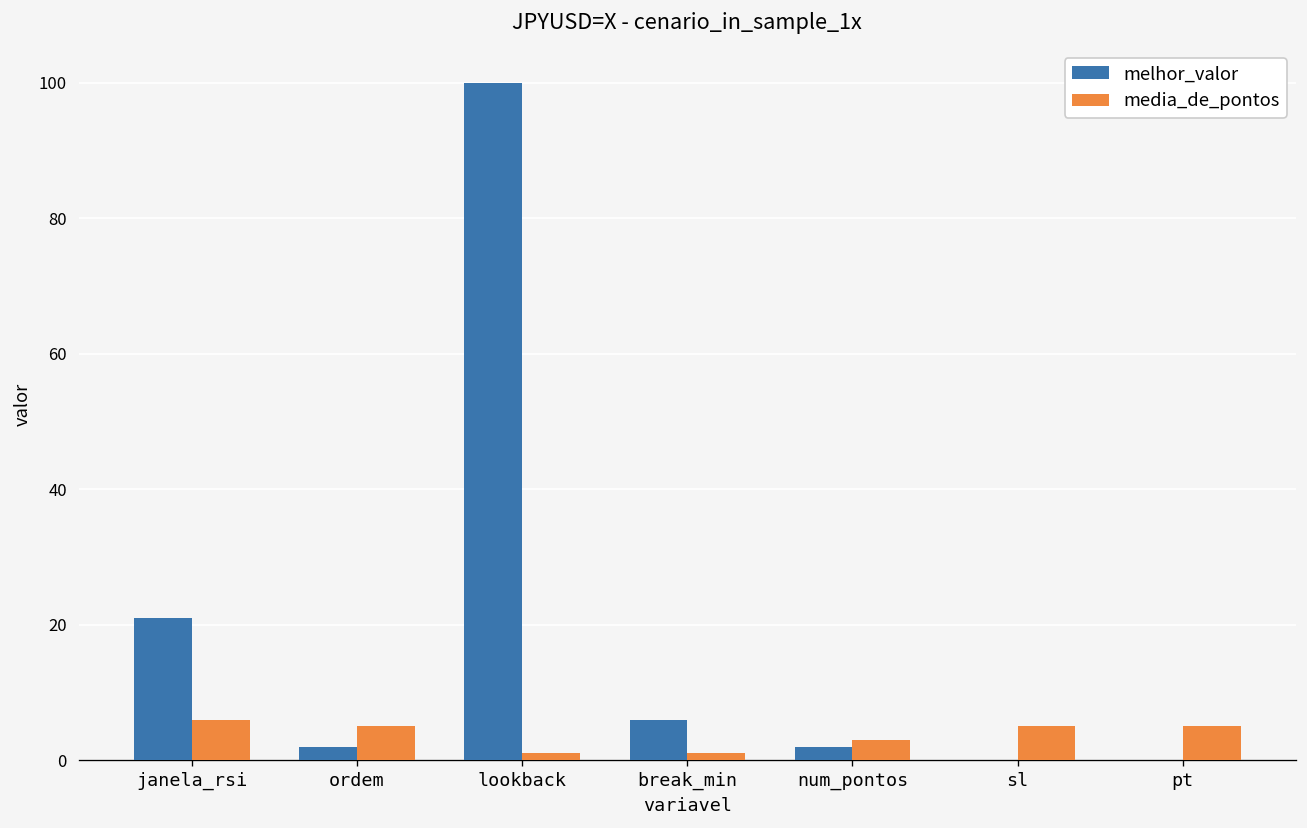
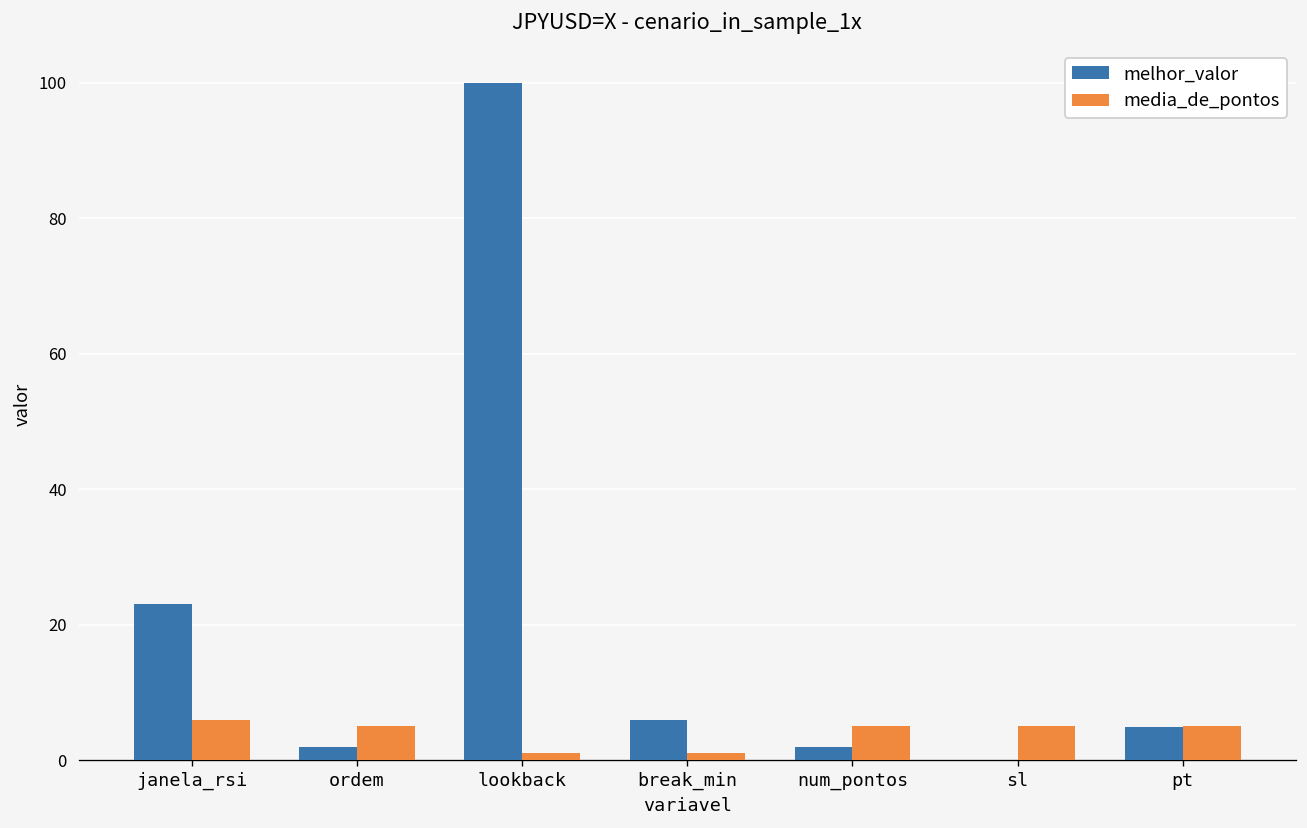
  {
    "melhor_valor": {
-     "janela_rsi": 21,
+     "janela_rsi": 23,
      "ordem": 2,
      "lookback": 100,
      "break_min": 6,
      "num_pontos": 2,
-     "pt": 0
+     "pt": 5
    },
    "media_de_pontos": {
      "janela_rsi": 6,
      "ordem": 5,
      "lookback": 1,
      "break_min": 1,
-     "num_pontos": 3,
+     "num_pontos": 5,
      "sl": 5,
      "pt": 5
    }
  }
